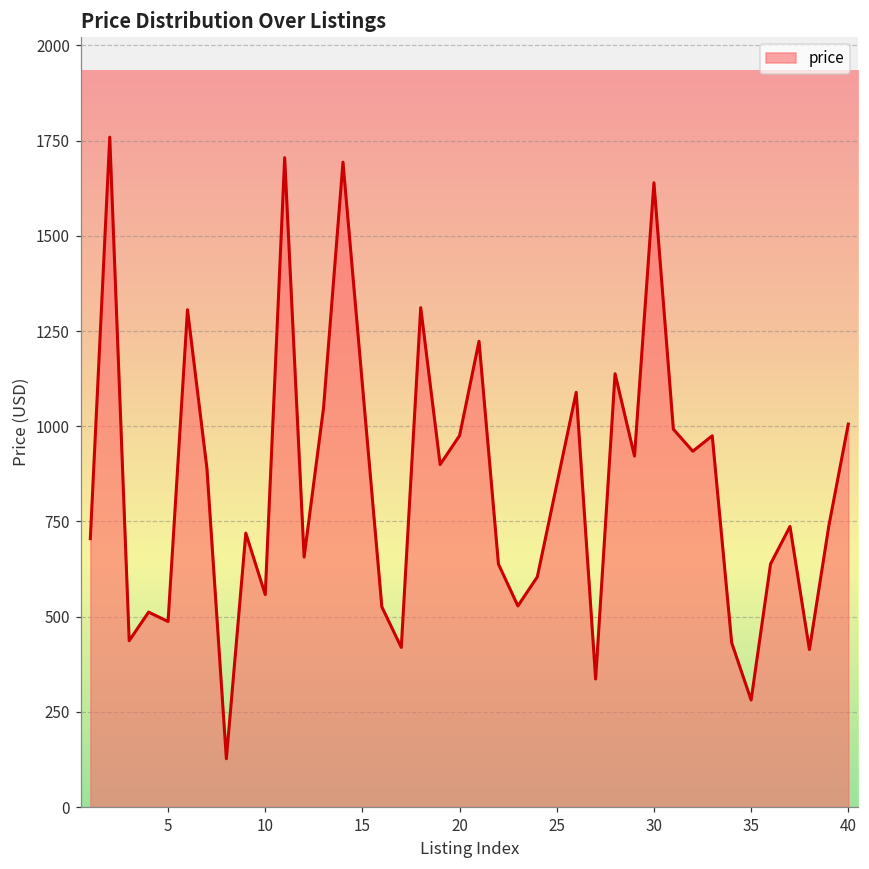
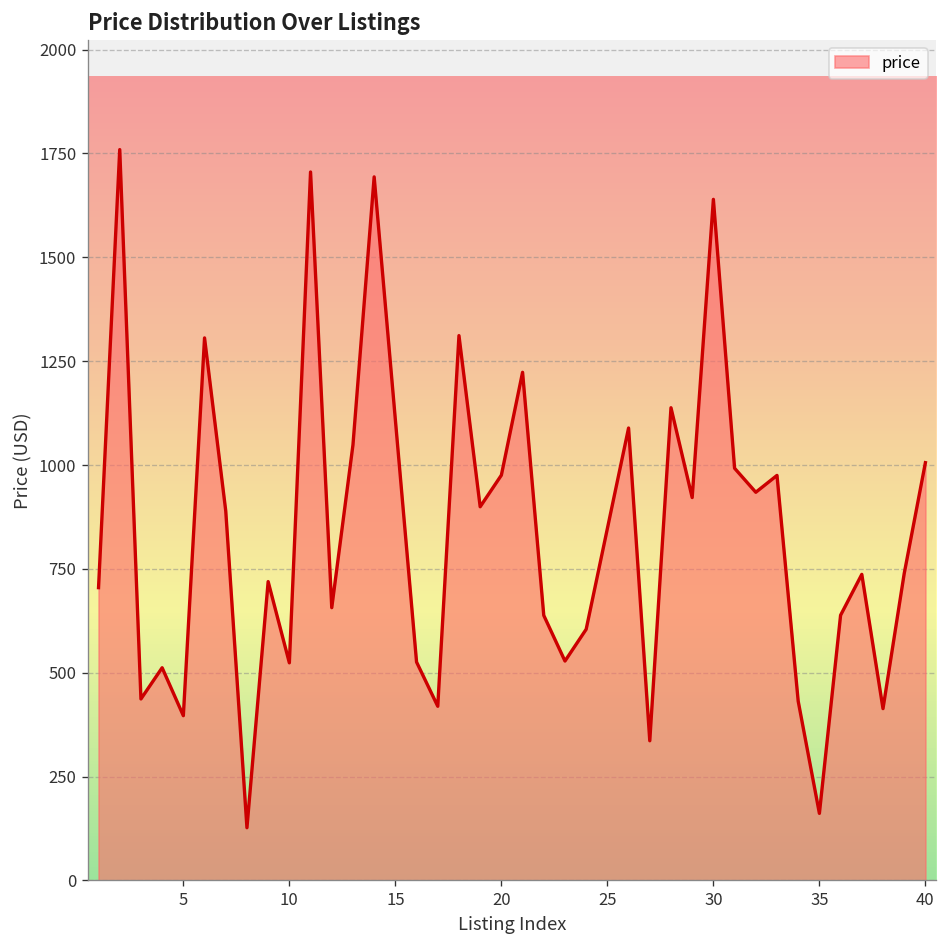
  {
-   "5": 490,
-   "10": 560,
+   "5": 400,
+   "10": 520,
    "15": 1110,
    "20": 980,
    "25": 850,
    "30": 1640,
-   "35": 280,
+   "35": 160,
    "40": 1010
  }
